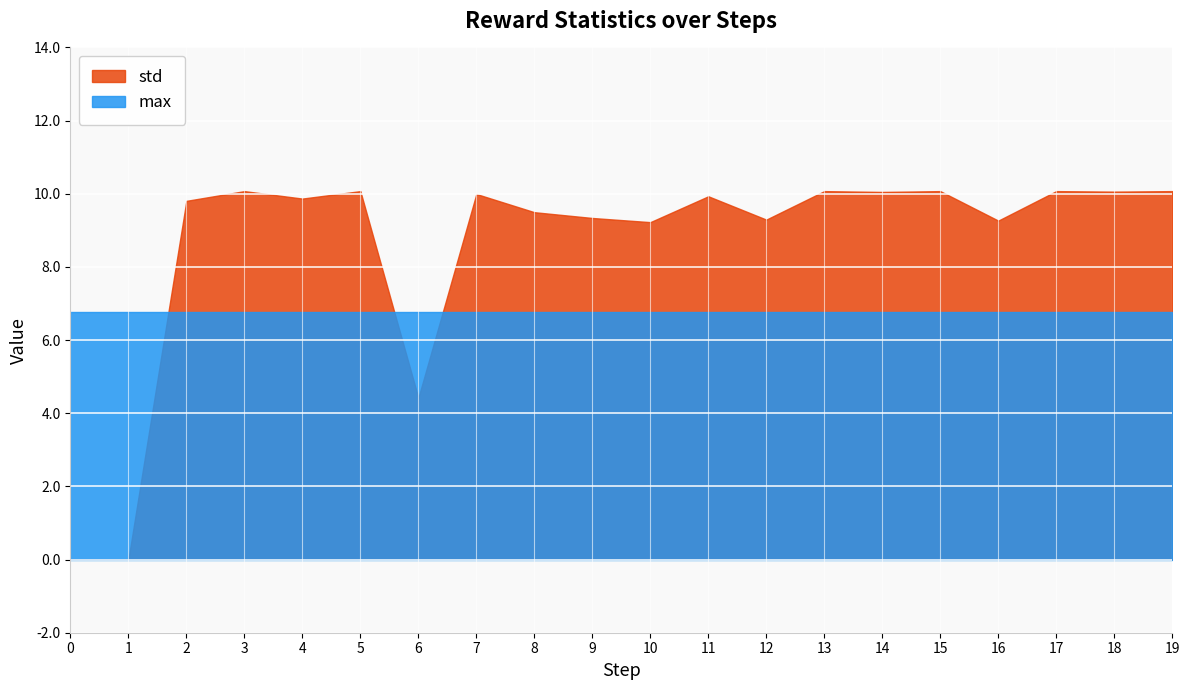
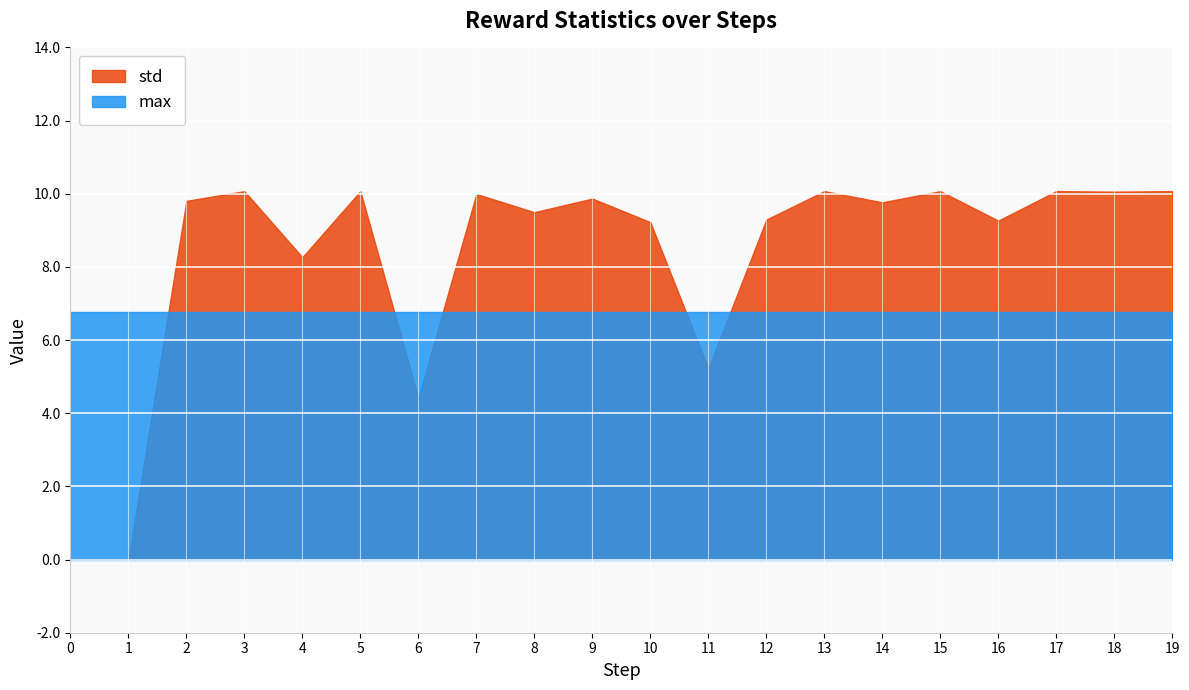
  {
    "std": {
      "0": 0.0,
      "1": 0.0,
      "2": 9.8,
      "3": 10.1,
-     "4": 9.9,
+     "4": 8.3,
      "5": 10.1,
      "6": 4.4,
      "7": 10.0,
      "8": 9.5,
-     "9": 9.3,
+     "9": 9.9,
      "10": 9.2,
-     "11": 9.9,
+     "11": 5.2,
      "12": 9.3,
      "13": 10.1,
-     "14": 10.0,
+     "14": 9.8,
      "15": 10.1,
      "16": 9.3,
      "17": 10.1,
      "18": 10.1,
      "19": 10.1
    },
    "max": {
      "0": 6.8,
      "1": 6.8,
      "2": 6.8,
      "3": 6.8,
      "4": 6.8,
      "5": 6.8,
      "6": 6.8,
      "7": 6.8,
      "8": 6.8,
      "9": 6.8,
      "10": 6.8,
      "11": 6.8,
      "12": 6.8,
      "13": 6.8,
      "14": 6.8,
      "15": 6.8,
      "16": 6.8,
      "17": 6.8,
      "18": 6.8,
      "19": 6.8
    }
  }
